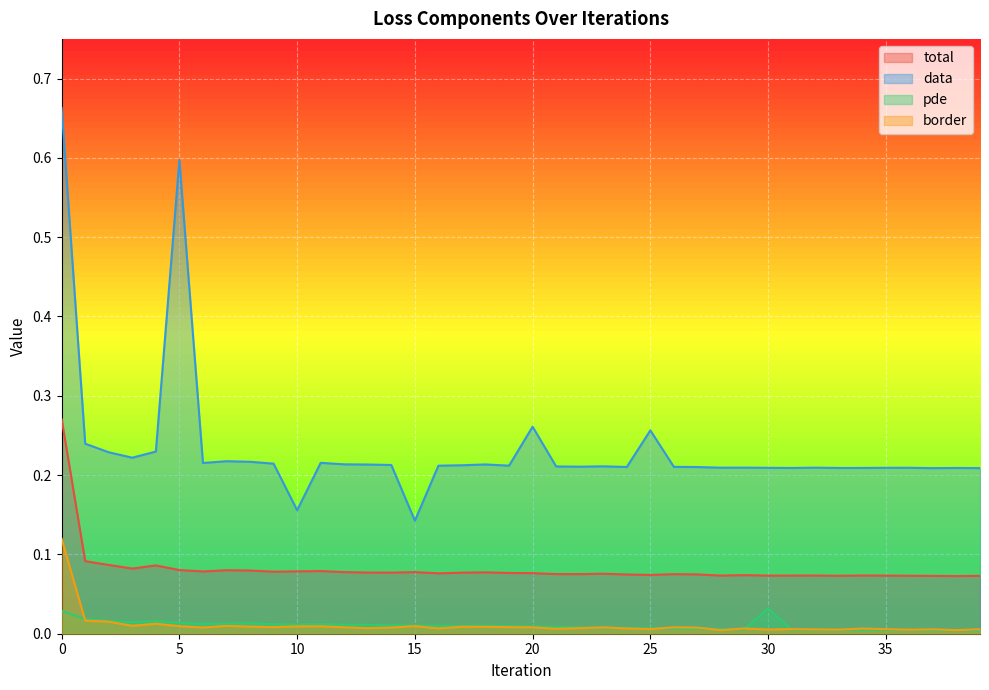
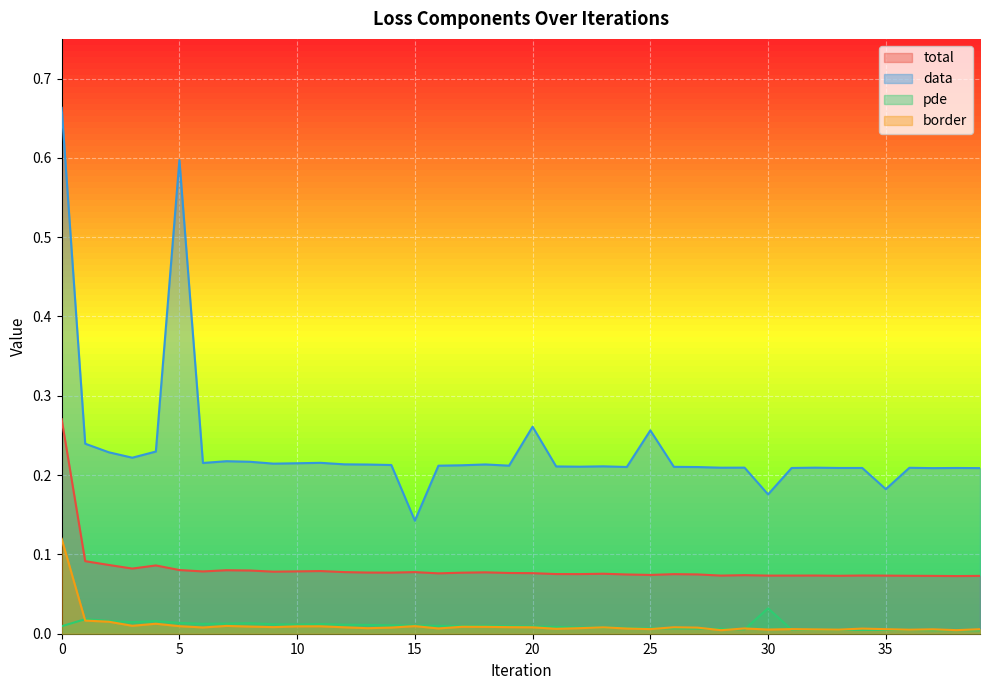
  {
    "data": {
      "0": 0.66,
      "5": 0.60,
-     "10": 0.16,
+     "10": 0.21,
      "15": 0.14,
      "20": 0.26,
      "25": 0.26,
-     "30": 0.21,
-     "35": 0.21
+     "30": 0.18,
+     "35": 0.18
    },
    "pde": {
-     "0": 0.03,
+     "0": 0.01,
      "5": 0.01,
      "30": 0.03
    }
  }
